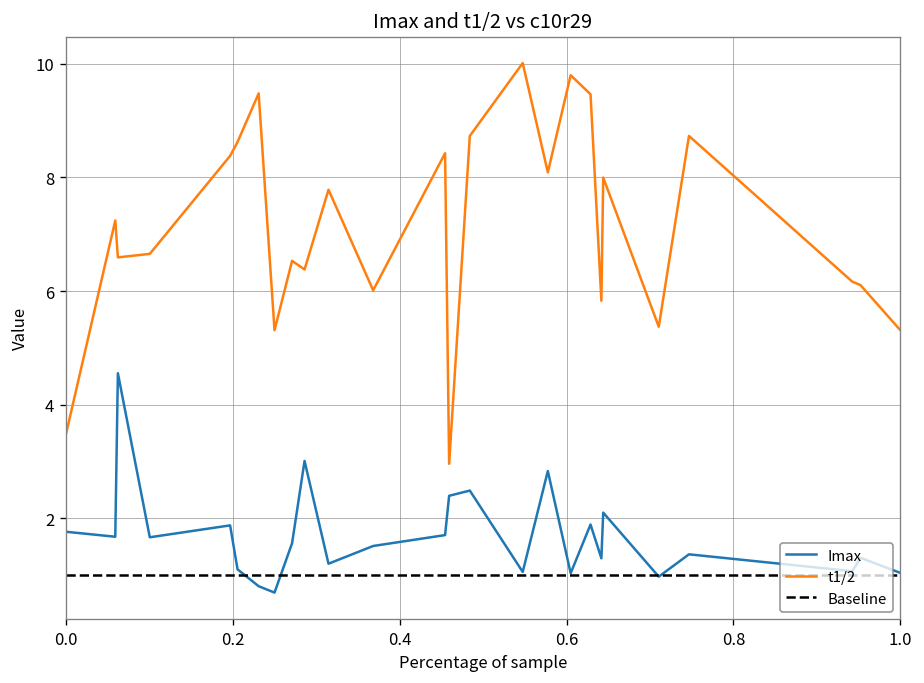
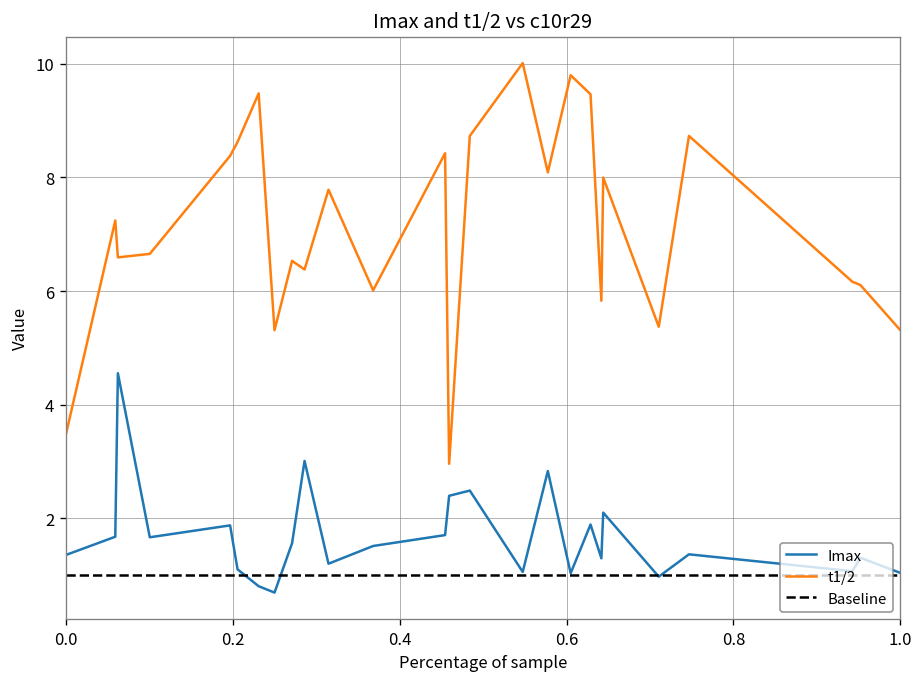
  {
    "Imax": {
-     "0.0": 1.8,
+     "0.0": 1.4,
      "1.0": 1.0
    },
    "t1/2": {
      "0.0": 3.5,
      "1.0": 5.3
    }
  }
